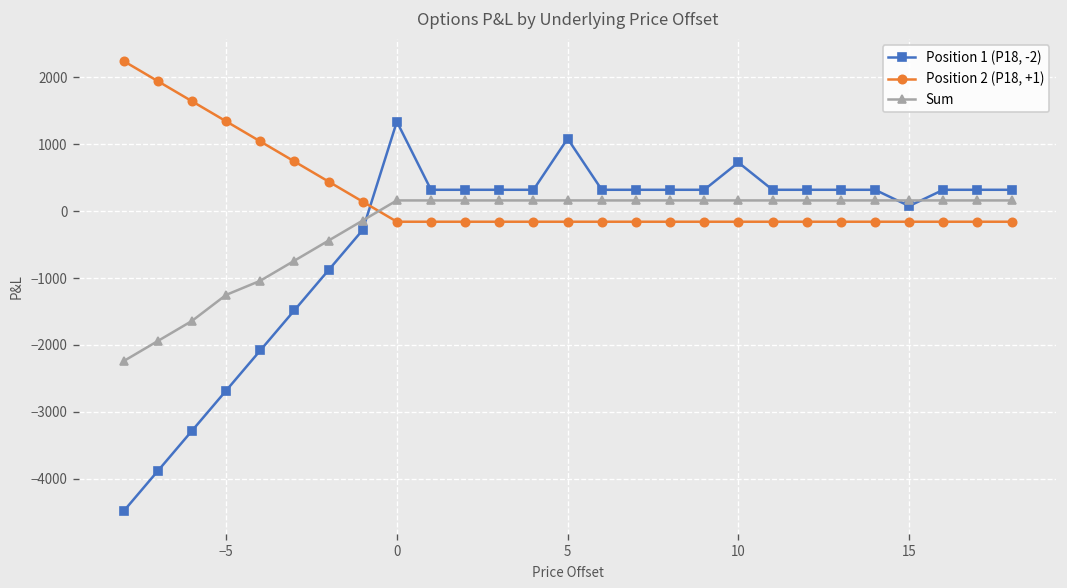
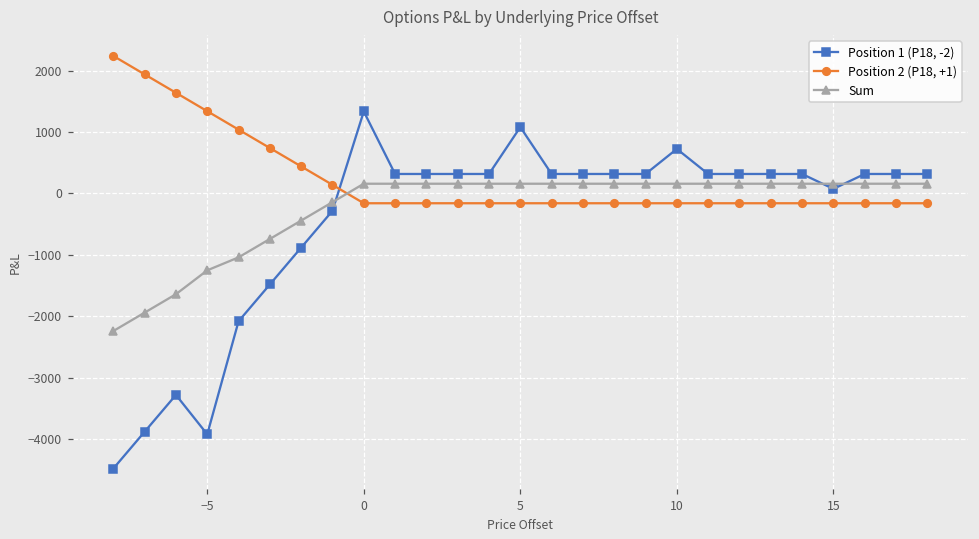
  {
    "Position 1 (P18, -2)": {
-     "−5": -2700,
+     "−5": -3900,
      "0": 1300,
      "5": 1100,
      "10": 700,
      "15": 100
    },
    "Position 2 (P18, +1)": {
      "−5": 1300,
      "0": -200,
      "5": -200,
      "10": -200,
      "15": -200
    },
    "Sum": {
      "−5": -1300,
      "0": 200,
      "5": 200,
      "10": 200,
      "15": 200
    }
  }
